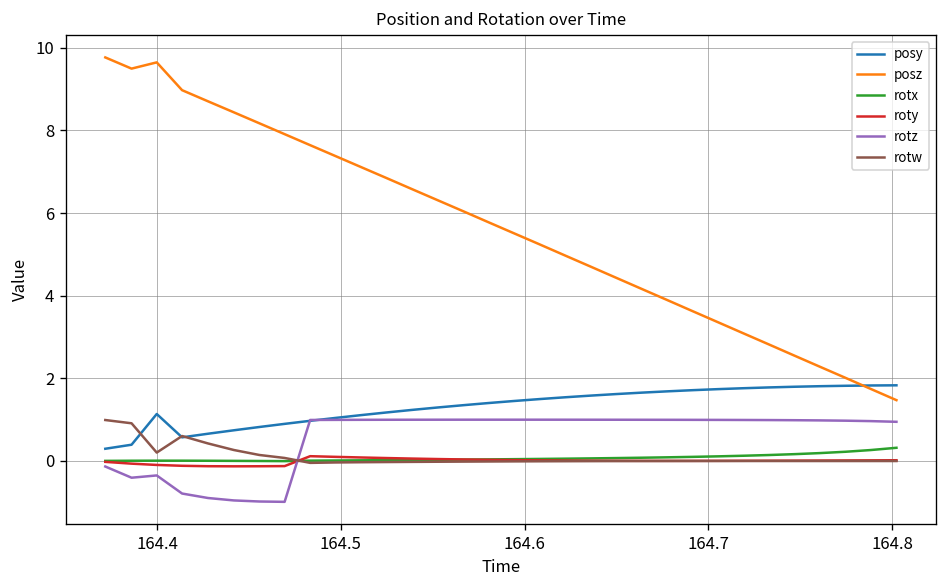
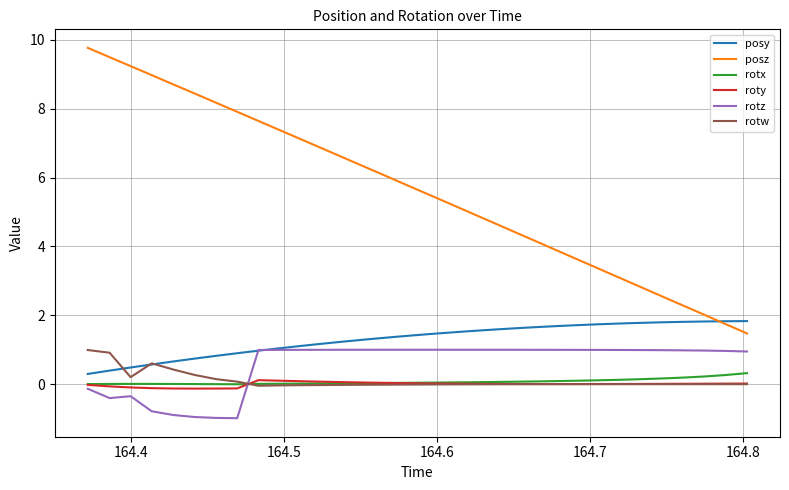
  {
    "posy": {
-     "164.4": 1.1
+     "164.4": 0.5
    },
    "posz": {
-     "164.4": 9.6
+     "164.4": 9.2
    },
    "rotx": {
      "164.4": 0.0
    },
    "roty": {
      "164.4": -0.1
    },
    "rotz": {
      "164.4": -0.4
    },
    "rotw": {
      "164.4": 0.2
    }
  }
